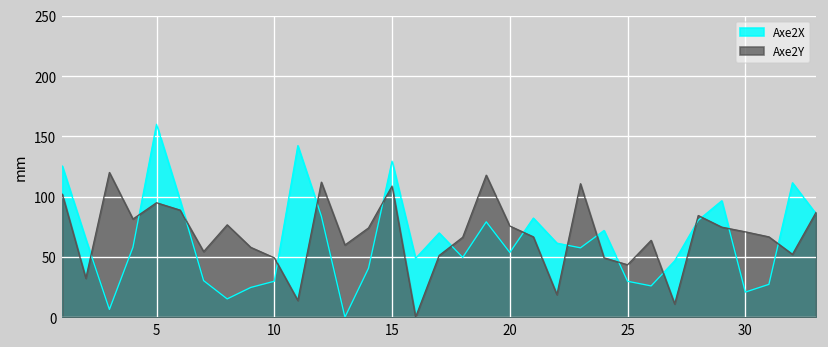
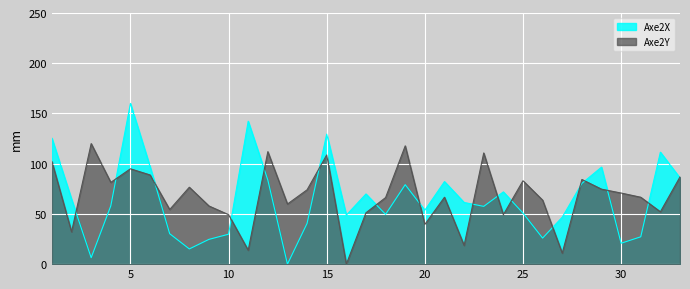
  {
    "Axe2X": {
      "5": 160,
      "10": 30,
      "15": 129,
      "20": 54,
-     "25": 30,
+     "25": 51,
      "30": 21
    },
    "Axe2Y": {
      "5": 95,
      "10": 49,
      "15": 109,
-     "20": 76,
-     "25": 43,
+     "20": 40,
+     "25": 83,
      "30": 71
    }
  }
